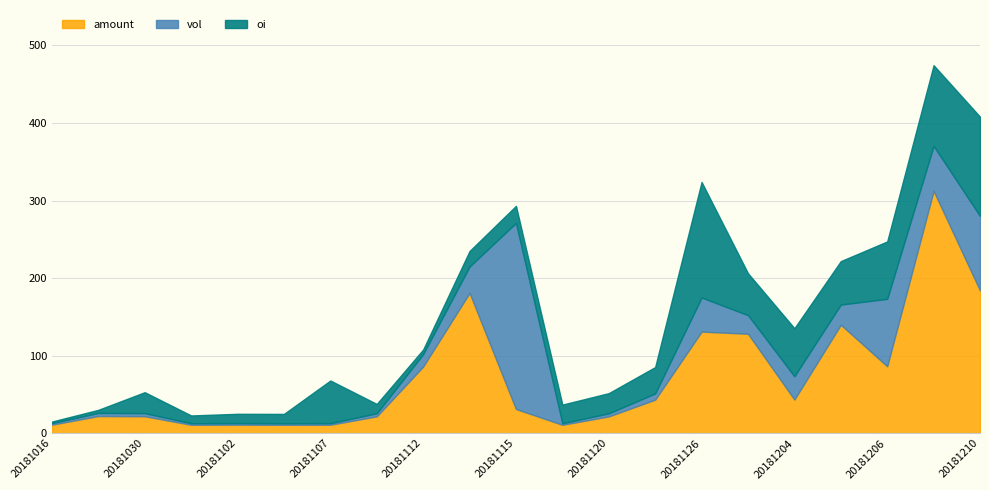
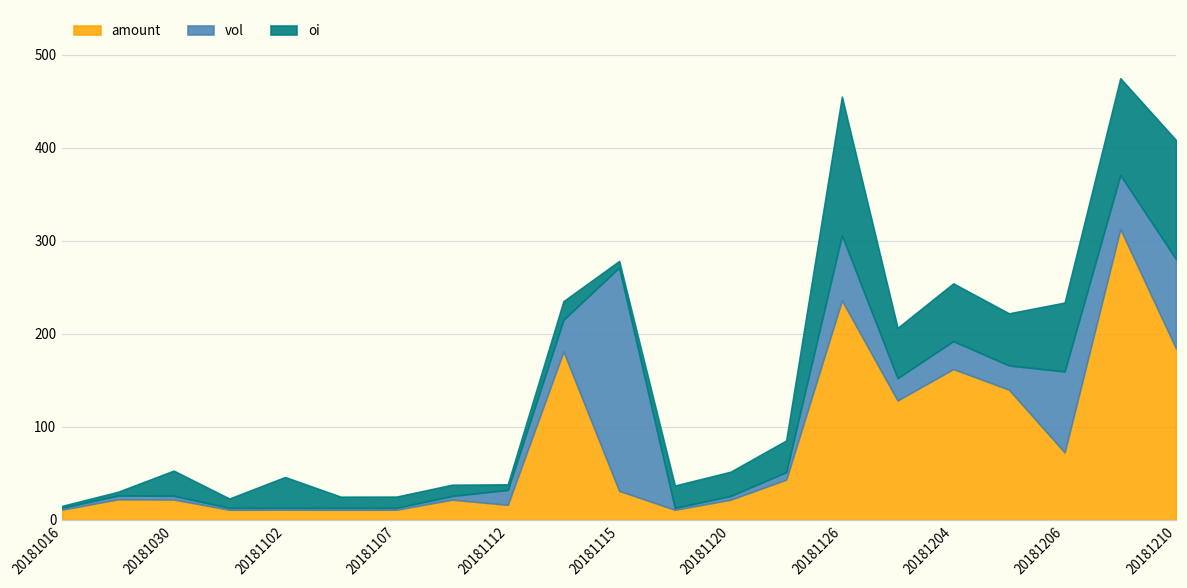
  {
    "amount": {
      "20181030": 20,
-     "20181112": 90,
+     "20181112": 20,
      "20181115": 30,
      "20181120": 20,
-     "20181126": 130,
-     "20181204": 40,
-     "20181206": 90,
+     "20181126": 240,
+     "20181204": 160,
+     "20181206": 70,
      "20181210": 180
    },
    "vol": {
      "20181030": 0,
      "20181112": 20,
      "20181115": 240,
      "20181120": 0,
-     "20181126": 40,
+     "20181126": 70,
      "20181204": 30,
      "20181206": 90,
      "20181210": 100
    },
    "oi": {
      "20181030": 30,
-     "20181102": 10,
-     "20181107": 60,
+     "20181102": 30,
+     "20181107": 10,
      "20181112": 10,
-     "20181115": 20,
+     "20181115": 10,
      "20181120": 30,
      "20181126": 150,
      "20181204": 60,
      "20181206": 70,
      "20181210": 130
    }
  }
